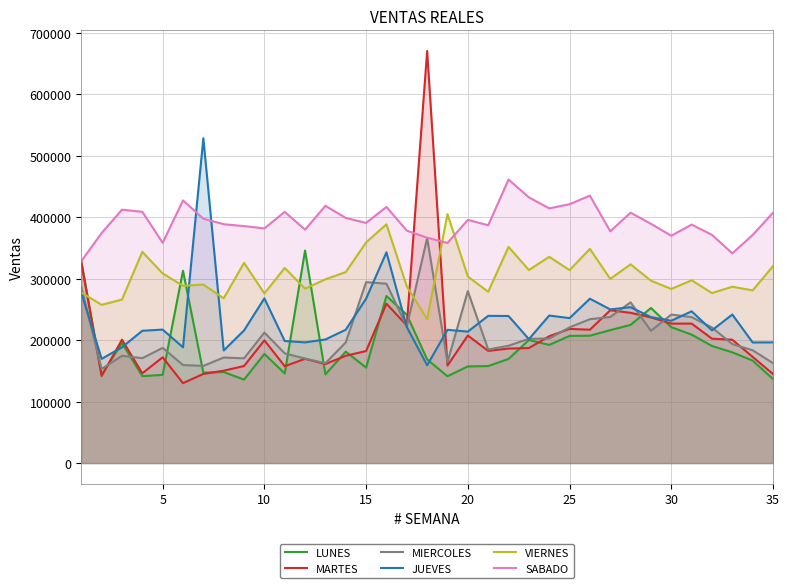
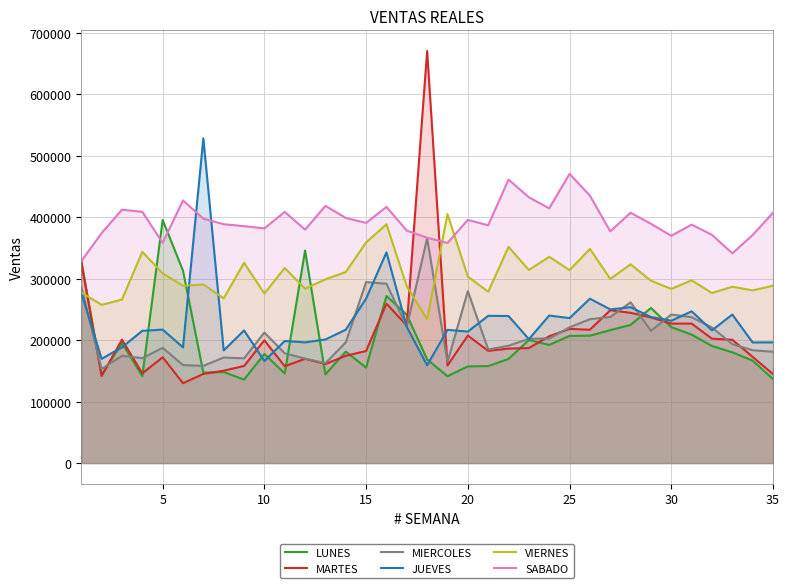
  {
    "LUNES": {
-     "5": 140000,
+     "5": 400000,
      "10": 180000,
      "15": 160000,
      "20": 160000,
      "25": 210000,
      "30": 220000,
      "35": 140000
    },
    "MARTES": {
      "5": 170000,
      "10": 200000,
      "15": 180000,
      "20": 210000,
      "30": 230000,
      "35": 140000
    },
    "MIERCOLES": {
      "5": 190000,
      "10": 210000,
      "15": 290000,
      "20": 280000,
      "30": 240000,
-     "35": 160000
+     "35": 180000
    },
    "JUEVES": {
      "5": 220000,
-     "10": 270000,
+     "10": 170000,
      "15": 270000,
      "20": 210000,
      "25": 240000,
      "30": 230000,
      "35": 200000
    },
    "VIERNES": {
      "5": 310000,
      "10": 280000,
      "15": 360000,
      "20": 300000,
      "25": 310000,
      "30": 280000,
-     "35": 320000
+     "35": 290000
    },
    "SABADO": {
      "5": 360000,
      "10": 380000,
      "15": 390000,
      "20": 400000,
-     "25": 420000,
+     "25": 470000,
      "30": 370000,
      "35": 410000
    }
  }
